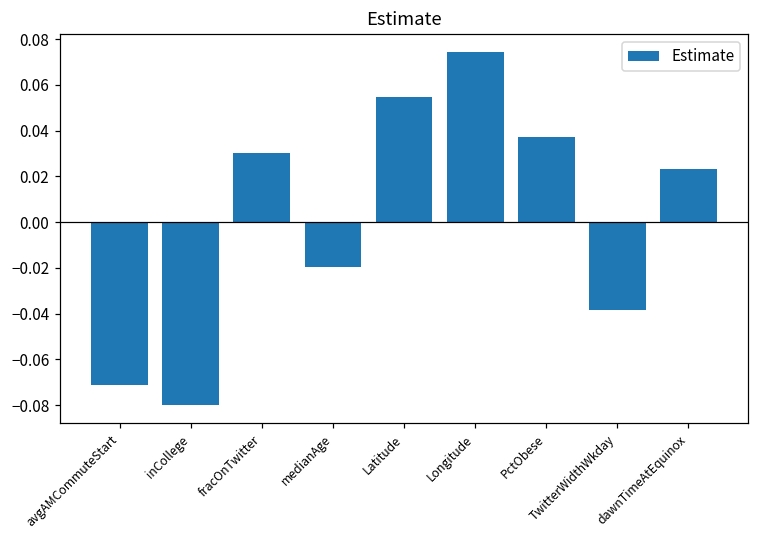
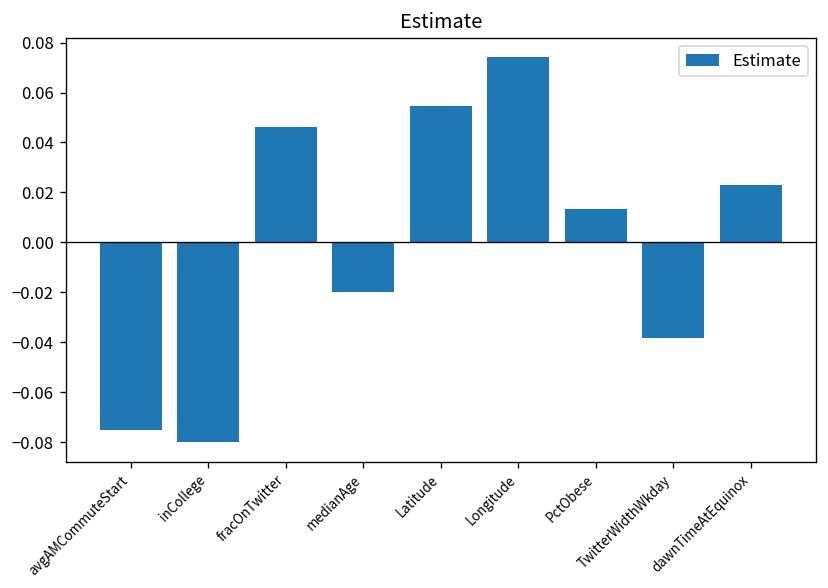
  {
-   "avgAMCommuteStart": -0.071,
+   "avgAMCommuteStart": -0.075,
    "inCollege": -0.080,
-   "fracOnTwitter": 0.030,
+   "fracOnTwitter": 0.046,
    "medianAge": -0.020,
    "Latitude": 0.055,
    "Longitude": 0.074,
-   "PctObese": 0.037,
+   "PctObese": 0.013,
    "TwitterWidthWkday": -0.038,
    "dawnTimeAtEquinox": 0.023
  }
